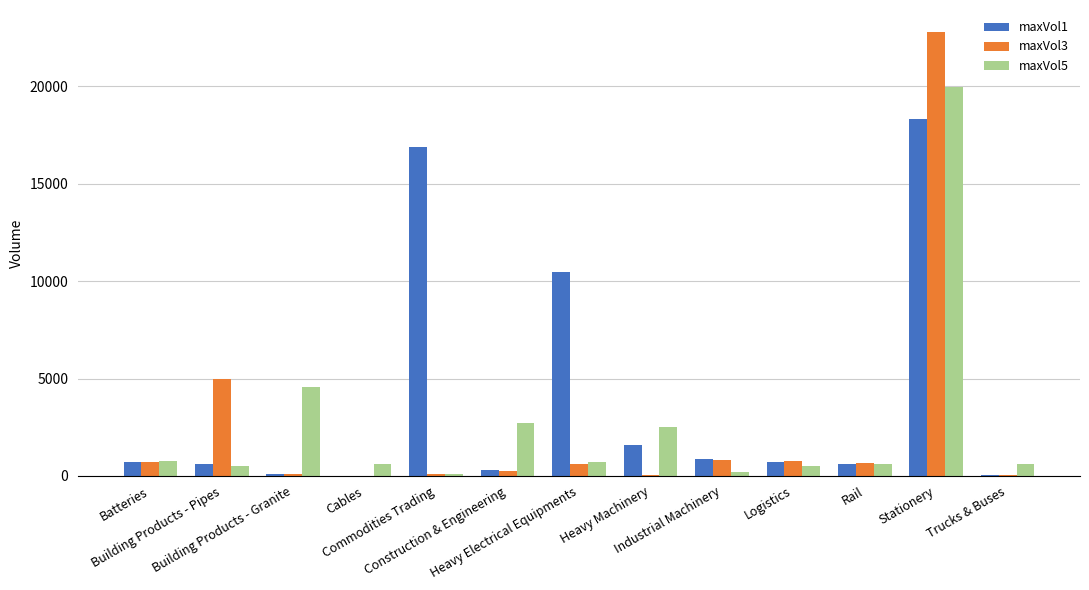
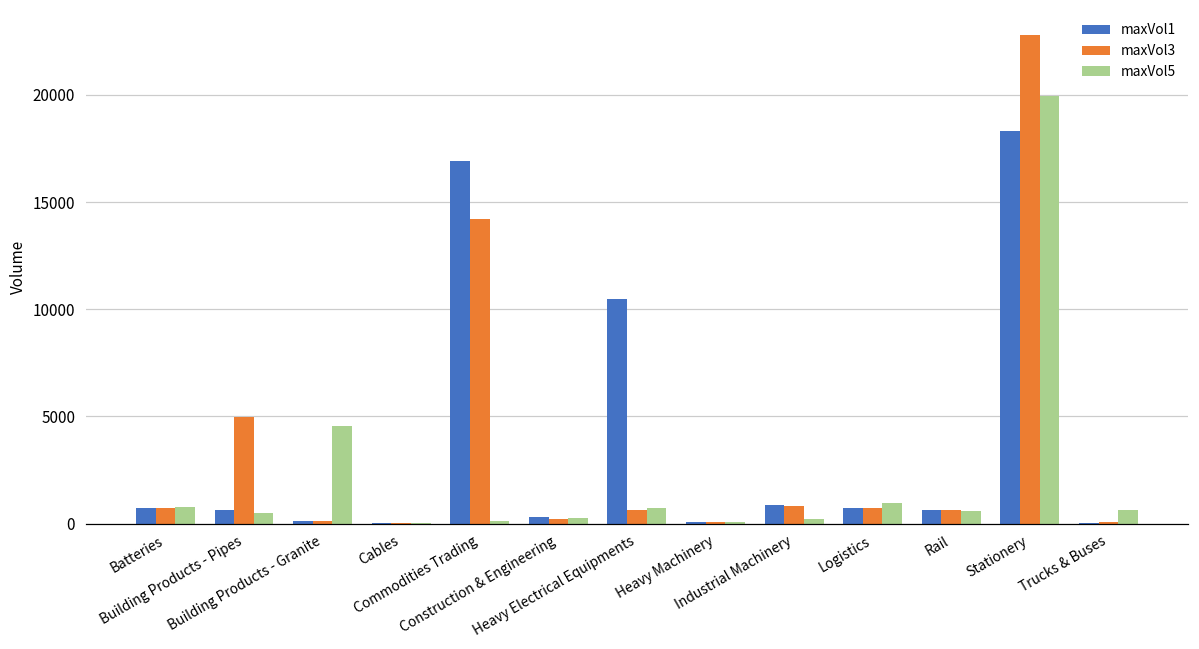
  {
    "maxVol1": {
      "Batteries": 700,
      "Building Products - Pipes": 600,
      "Commodities Trading": 16900,
      "Construction & Engineering": 300,
      "Heavy Electrical Equipments": 10500,
-     "Heavy Machinery": 1600,
+     "Heavy Machinery": 100,
      "Industrial Machinery": 900,
      "Logistics": 700,
      "Rail": 600,
      "Stationery": 18300
    },
    "maxVol3": {
      "Batteries": 700,
      "Building Products - Pipes": 5000,
-     "Commodities Trading": 100,
+     "Commodities Trading": 14200,
      "Construction & Engineering": 200,
      "Heavy Electrical Equipments": 600,
      "Industrial Machinery": 800,
      "Logistics": 700,
      "Rail": 700,
      "Stationery": 22800
    },
    "maxVol5": {
      "Batteries": 800,
      "Building Products - Pipes": 500,
      "Building Products - Granite": 4600,
-     "Cables": 600,
-     "Construction & Engineering": 2700,
+     "Cables": 0,
+     "Construction & Engineering": 200,
      "Heavy Electrical Equipments": 700,
-     "Heavy Machinery": 2500,
+     "Heavy Machinery": 100,
      "Industrial Machinery": 200,
-     "Logistics": 500,
+     "Logistics": 1000,
      "Rail": 600,
      "Stationery": 20000,
      "Trucks & Buses": 600
    }
  }
